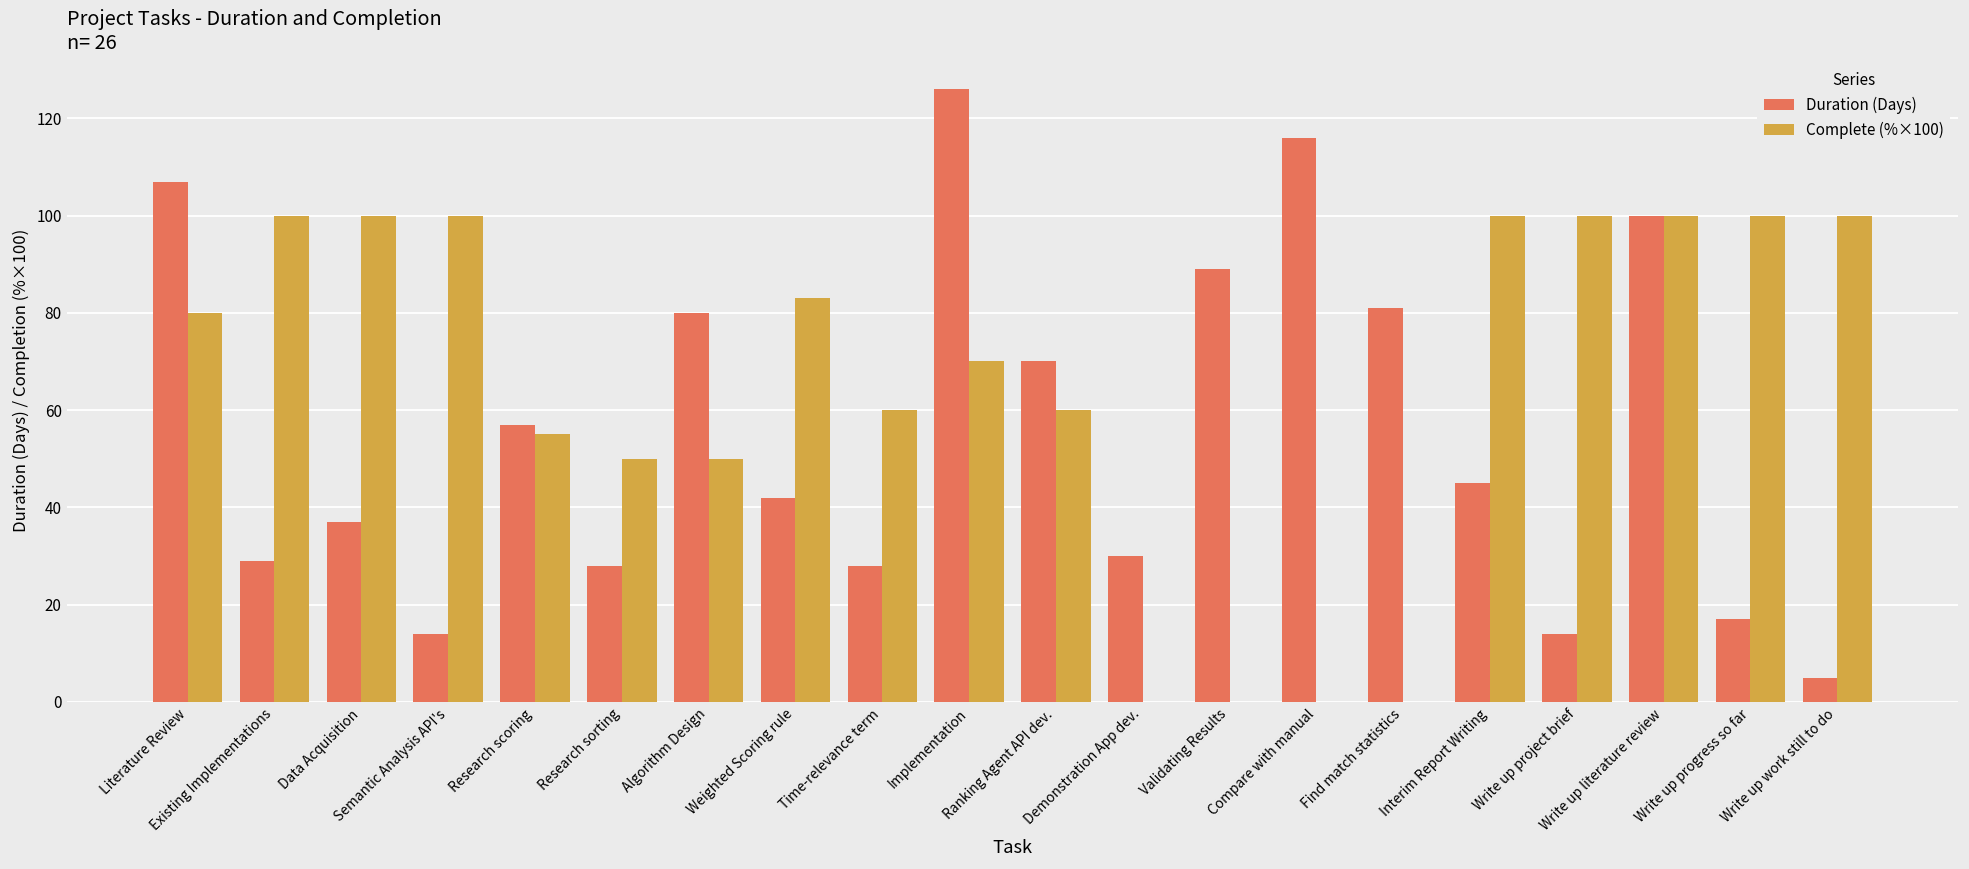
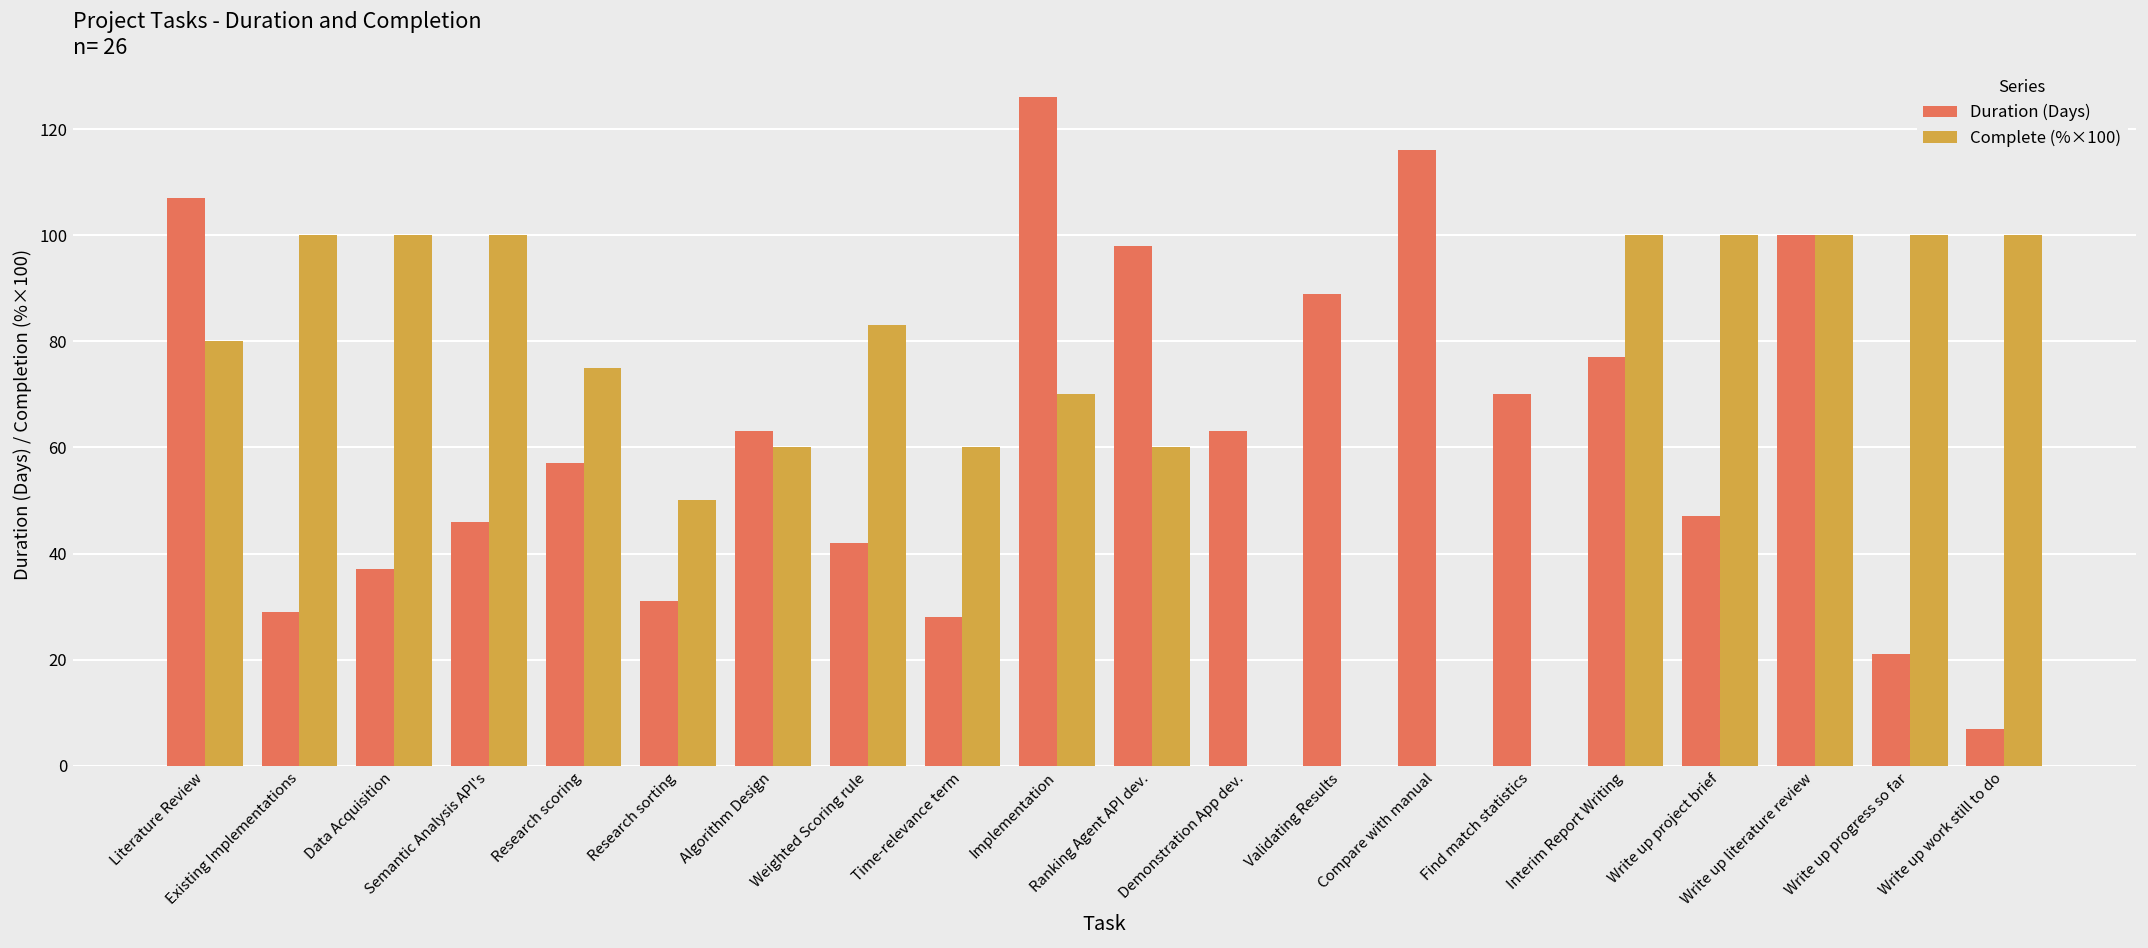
  {
    "Duration (Days)": {
      "Literature Review": 107,
      "Existing Implementations": 29,
      "Data Acquisition": 37,
-     "Semantic Analysis API's": 14,
+     "Semantic Analysis API's": 46,
      "Research scoring": 57,
-     "Research sorting": 28,
-     "Algorithm Design": 80,
+     "Research sorting": 31,
+     "Algorithm Design": 63,
      "Weighted Scoring rule": 42,
      "Time-relevance term": 28,
      "Implementation": 126,
-     "Ranking Agent API dev.": 70,
-     "Demonstration App dev.": 30,
+     "Ranking Agent API dev.": 98,
+     "Demonstration App dev.": 63,
      "Validating Results": 89,
      "Compare with manual": 116,
-     "Find match statistics": 81,
-     "Interim Report Writing": 45,
-     "Write up project brief": 14,
+     "Find match statistics": 70,
+     "Interim Report Writing": 77,
+     "Write up project brief": 47,
      "Write up literature review": 100,
-     "Write up progress so far": 17,
-     "Write up work still to do": 5
+     "Write up progress so far": 21,
+     "Write up work still to do": 7
    },
    "Complete (%×100)": {
      "Literature Review": 80,
      "Existing Implementations": 100,
      "Data Acquisition": 100,
      "Semantic Analysis API's": 100,
-     "Research scoring": 55,
+     "Research scoring": 75,
      "Research sorting": 50,
-     "Algorithm Design": 50,
+     "Algorithm Design": 60,
      "Weighted Scoring rule": 83,
      "Time-relevance term": 60,
      "Implementation": 70,
      "Ranking Agent API dev.": 60,
      "Demonstration App dev.": 0,
      "Validating Results": 0,
      "Compare with manual": 0,
      "Find match statistics": 0,
      "Interim Report Writing": 100,
      "Write up project brief": 100,
      "Write up literature review": 100,
      "Write up progress so far": 100,
      "Write up work still to do": 100
    }
  }
